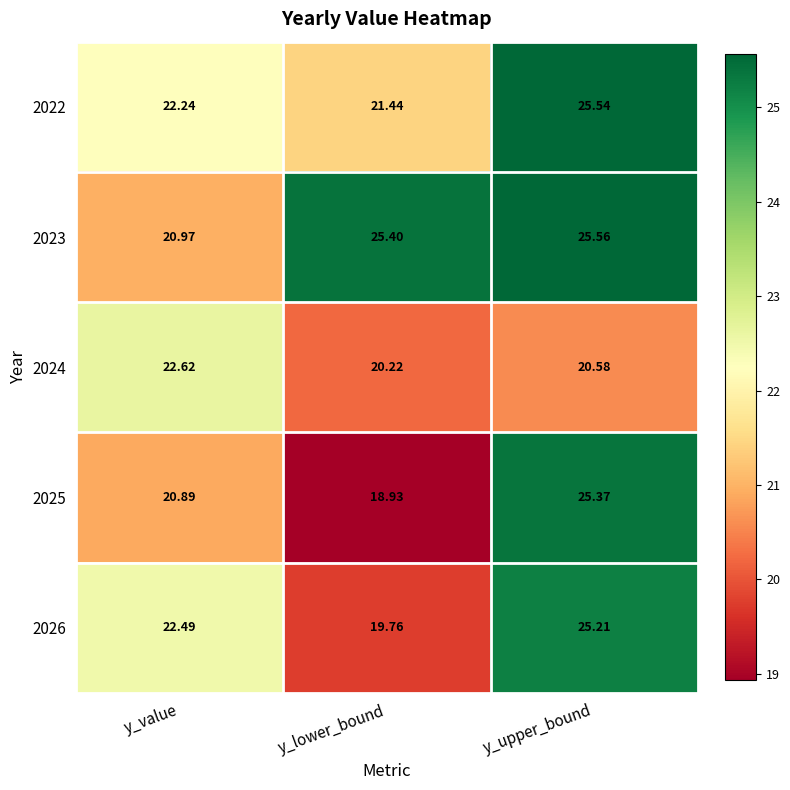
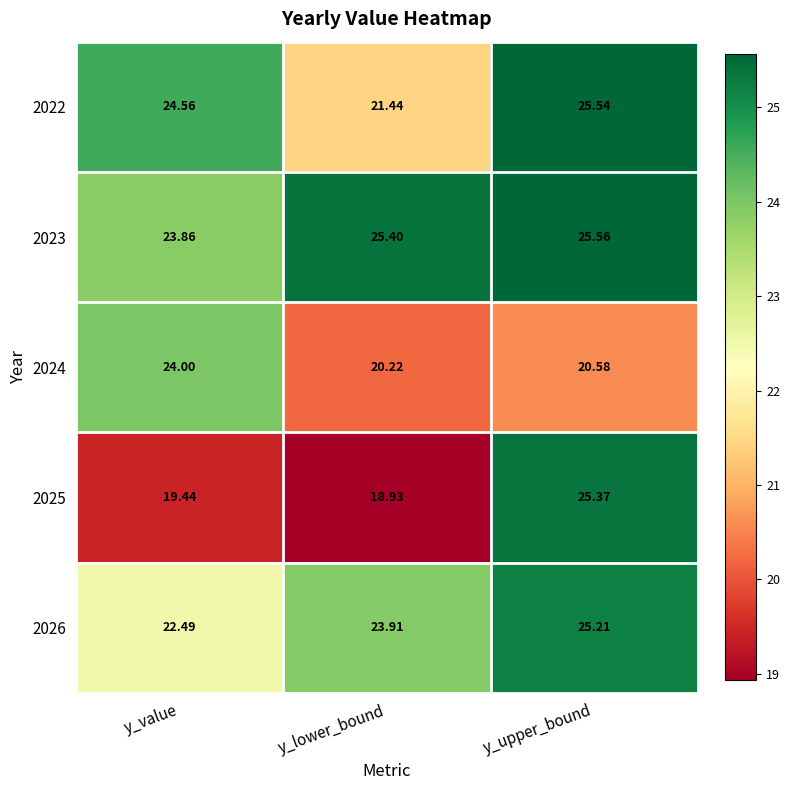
  {
    "2022": {
-     "y_value": 22.24,
+     "y_value": 24.56,
      "y_lower_bound": 21.44,
      "y_upper_bound": 25.54
    },
    "2023": {
-     "y_value": 20.97,
+     "y_value": 23.86,
      "y_lower_bound": 25.40,
      "y_upper_bound": 25.56
    },
    "2024": {
-     "y_value": 22.62,
+     "y_value": 24.00,
      "y_lower_bound": 20.22,
      "y_upper_bound": 20.58
    },
    "2025": {
-     "y_value": 20.89,
+     "y_value": 19.44,
      "y_lower_bound": 18.93,
      "y_upper_bound": 25.37
    },
    "2026": {
      "y_value": 22.49,
-     "y_lower_bound": 19.76,
+     "y_lower_bound": 23.91,
      "y_upper_bound": 25.21
    }
  }
